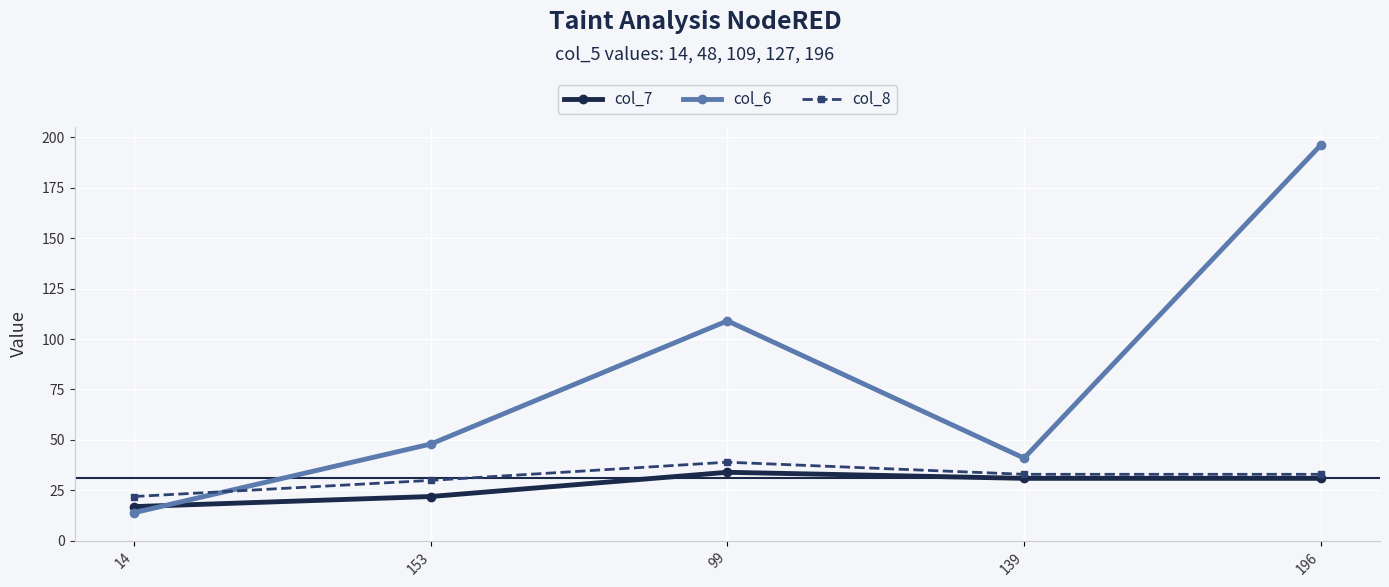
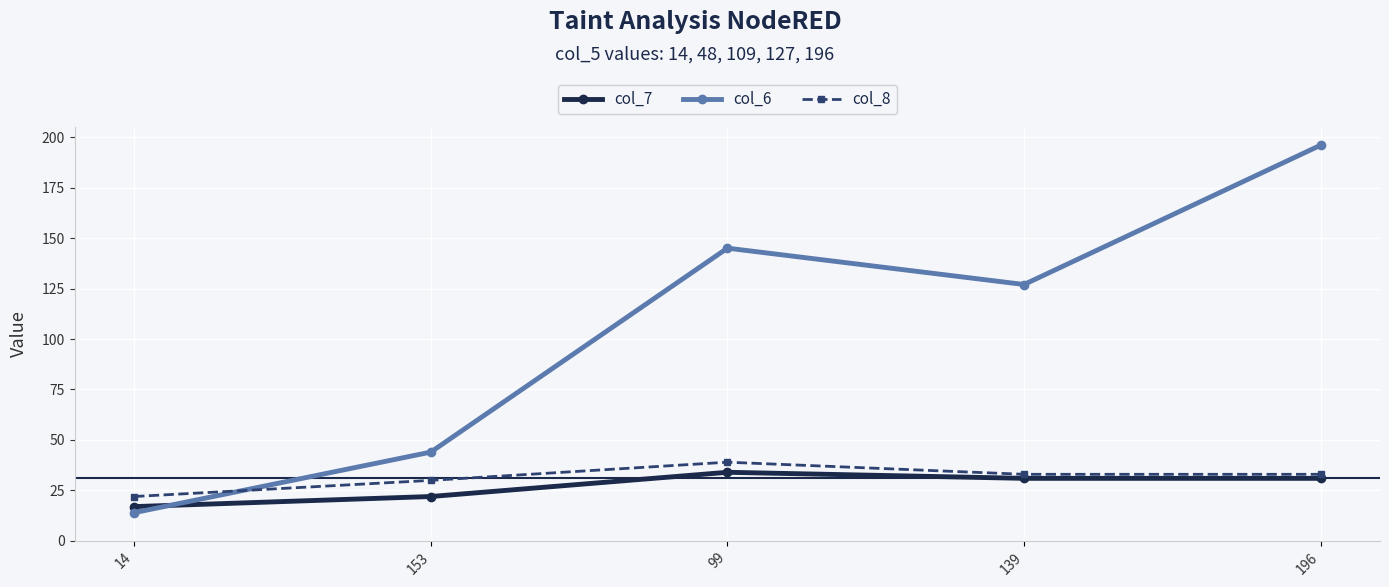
  {
    "col_6": {
      "14": 14,
-     "153": 48,
-     "99": 109,
-     "139": 41,
+     "153": 44,
+     "99": 145,
+     "139": 127,
      "196": 196
    }
  }
